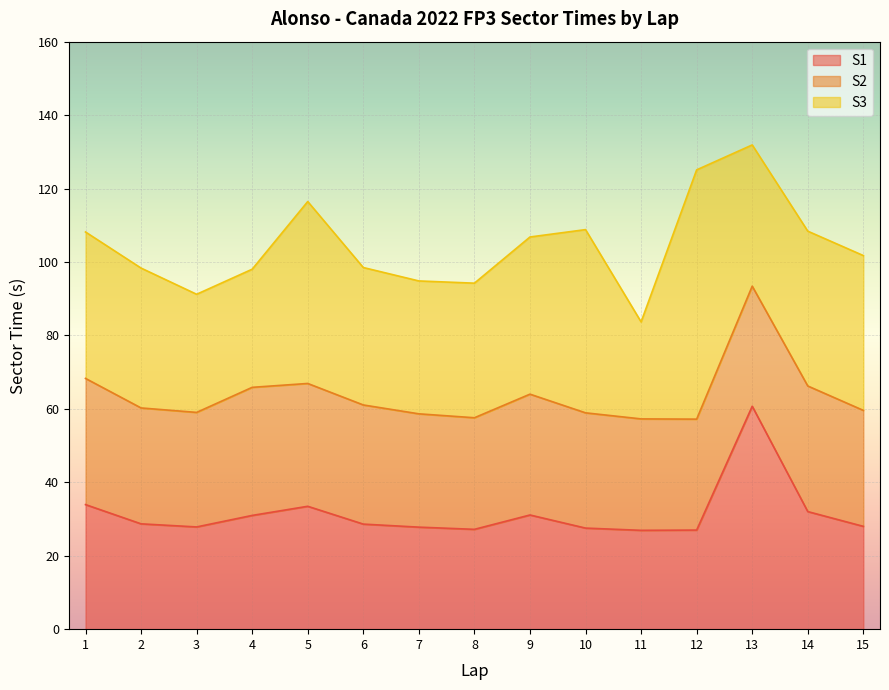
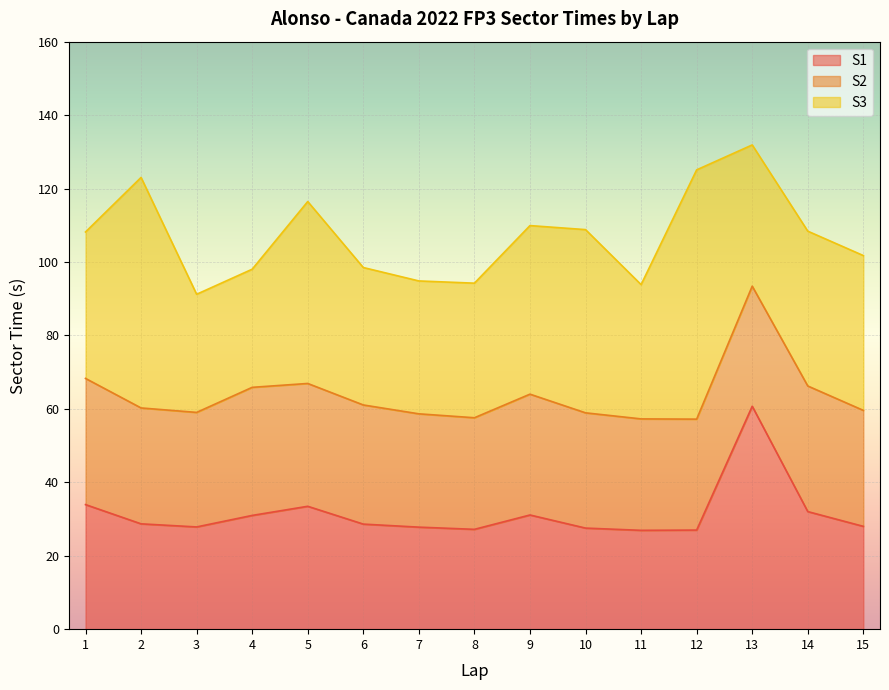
  {
    "S3": {
      "1": 40,
-     "2": 38,
+     "2": 63,
      "3": 32,
      "4": 32,
      "5": 50,
      "6": 37,
      "7": 36,
      "8": 37,
-     "9": 43,
+     "9": 46,
      "10": 50,
-     "11": 26,
+     "11": 37,
      "12": 68,
      "13": 38,
      "14": 42,
      "15": 42
    }
  }
